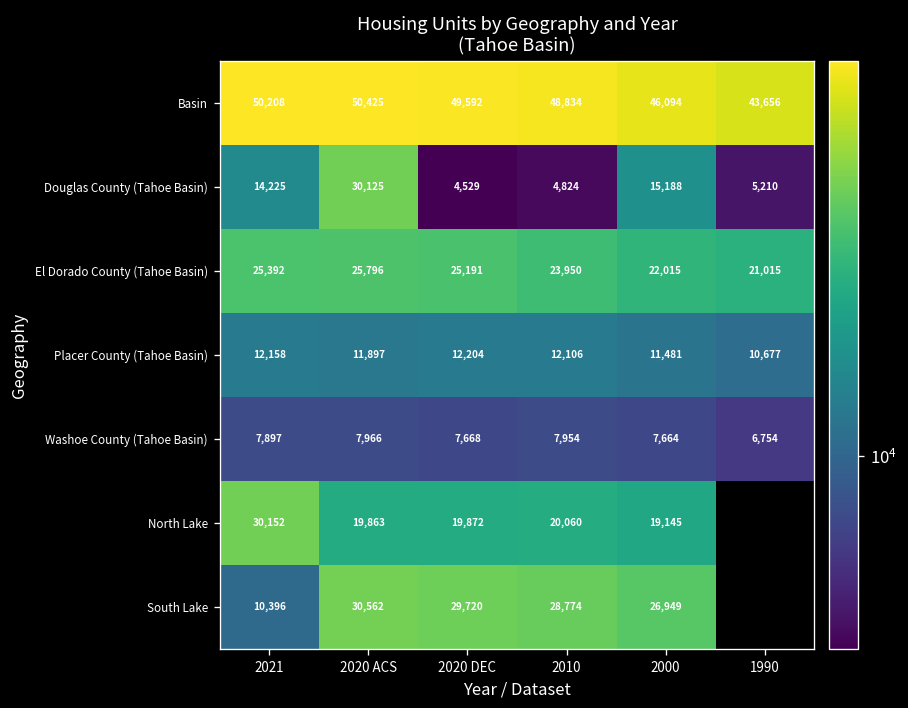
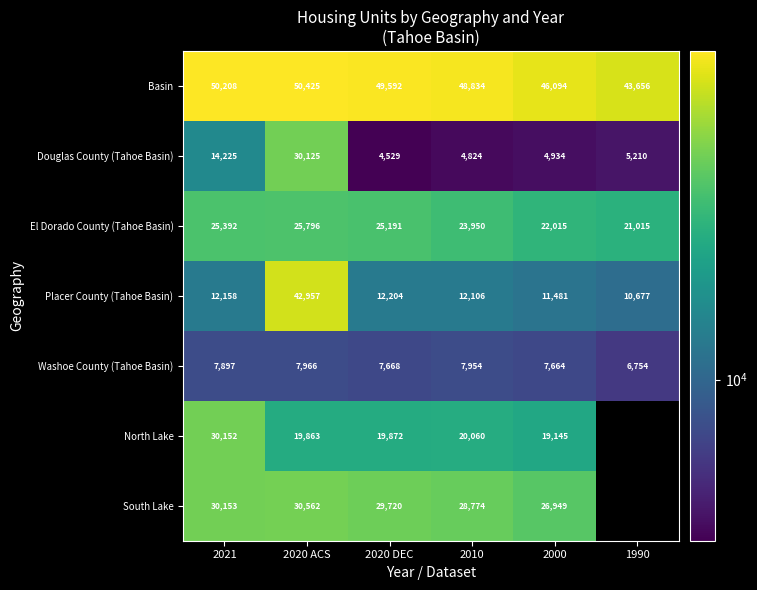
  {
    "Basin": {
      "2021": "50,208",
      "2020 ACS": "50,425",
      "2020 DEC": "49,592",
      "2010": "48,834",
      "2000": "46,094",
      "1990": "43,656"
    },
    "Douglas County (Tahoe Basin)": {
      "2021": "14,225",
      "2020 ACS": "30,125",
      "2020 DEC": "4,529",
      "2010": "4,824",
-     "2000": "15,188",
+     "2000": "4,934",
      "1990": "5,210"
    },
    "El Dorado County (Tahoe Basin)": {
      "2021": "25,392",
      "2020 ACS": "25,796",
      "2020 DEC": "25,191",
      "2010": "23,950",
      "2000": "22,015",
      "1990": "21,015"
    },
    "Placer County (Tahoe Basin)": {
      "2021": "12,158",
-     "2020 ACS": "11,897",
+     "2020 ACS": "42,957",
      "2020 DEC": "12,204",
      "2010": "12,106",
      "2000": "11,481",
      "1990": "10,677"
    },
    "Washoe County (Tahoe Basin)": {
      "2021": "7,897",
      "2020 ACS": "7,966",
      "2020 DEC": "7,668",
      "2010": "7,954",
      "2000": "7,664",
      "1990": "6,754"
    },
    "North Lake": {
      "2021": "30,152",
      "2020 ACS": "19,863",
      "2020 DEC": "19,872",
      "2010": "20,060",
      "2000": "19,145"
    },
    "South Lake": {
-     "2021": "10,396",
+     "2021": "30,153",
      "2020 ACS": "30,562",
      "2020 DEC": "29,720",
      "2010": "28,774",
      "2000": "26,949"
    }
  }
